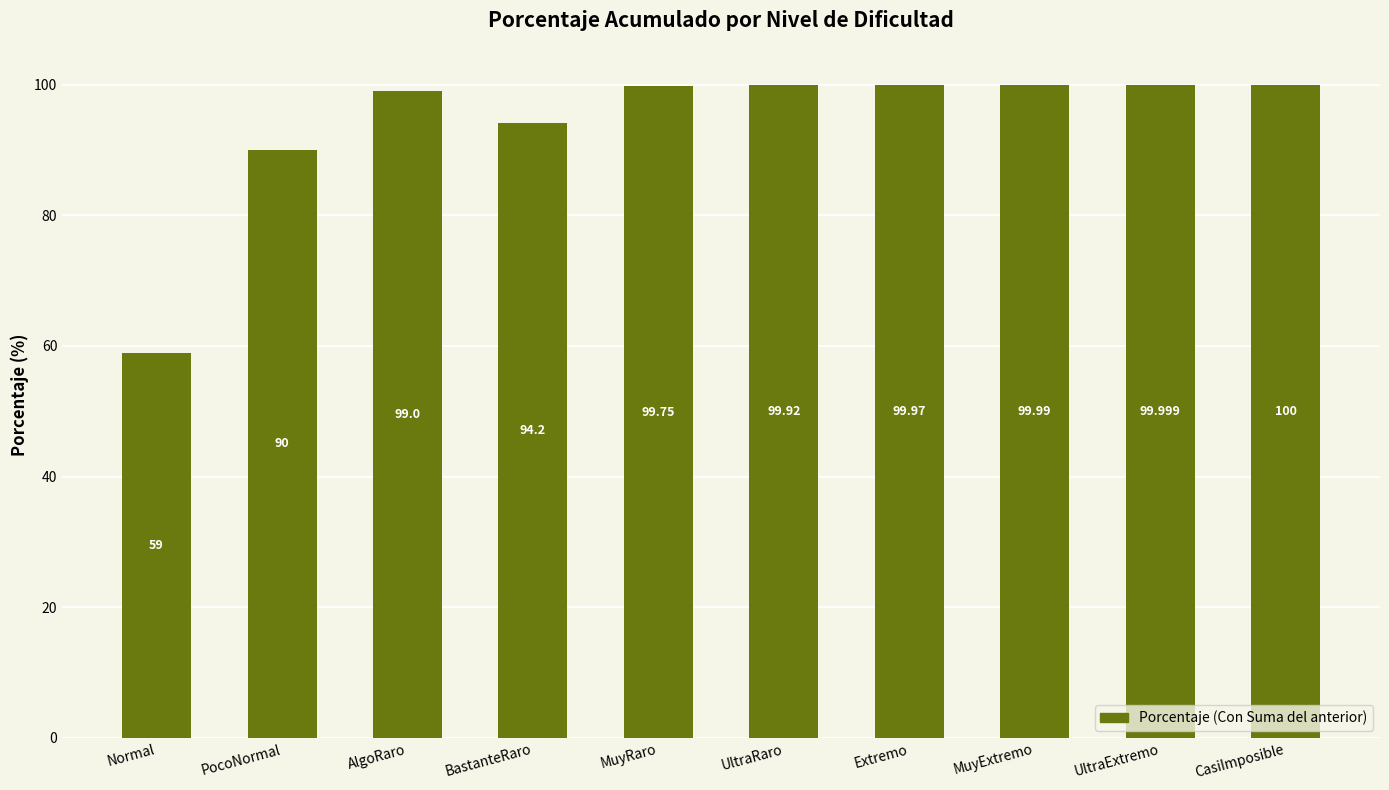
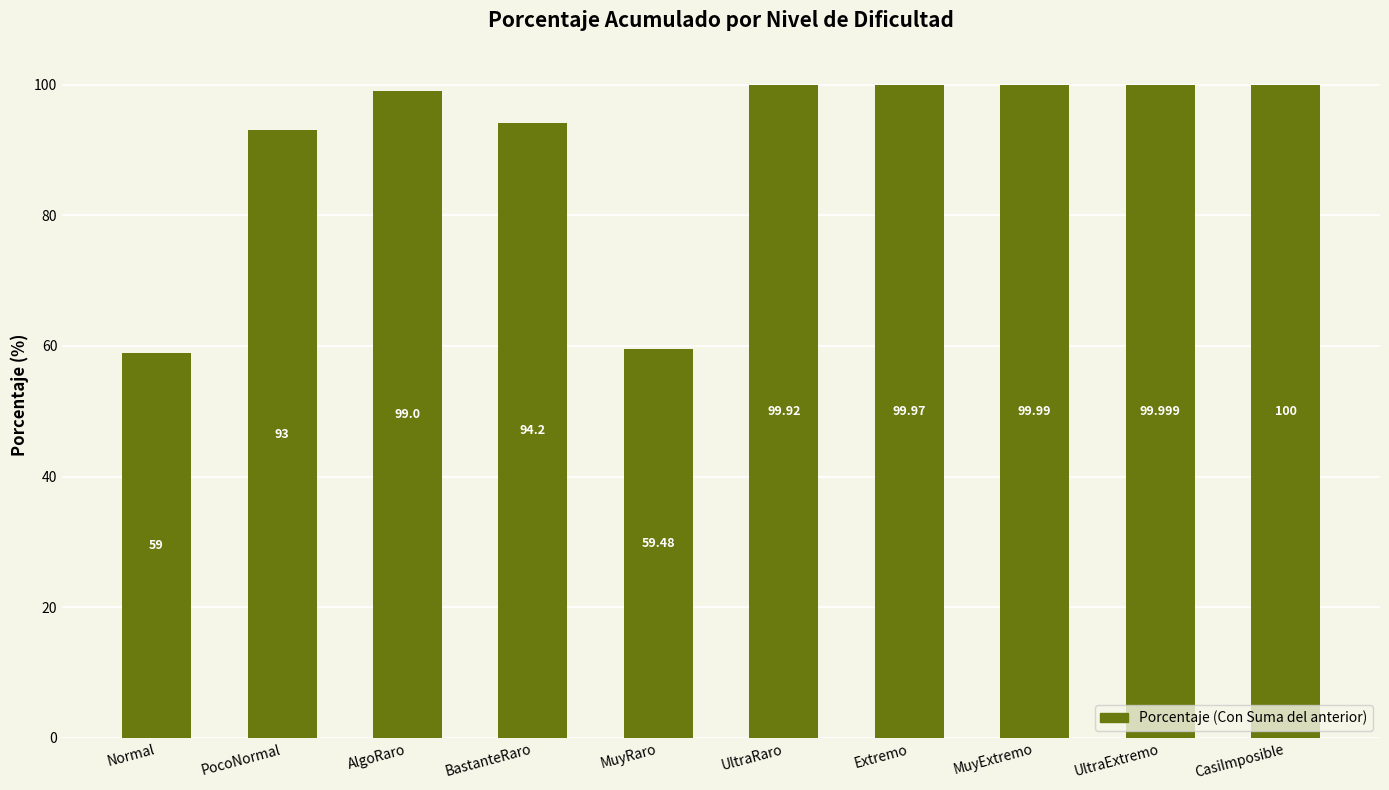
  {
    "Normal": 59,
-   "PocoNormal": 90,
+   "PocoNormal": 93,
    "AlgoRaro": 99.0,
    "BastanteRaro": 94.2,
-   "MuyRaro": 99.75,
+   "MuyRaro": 59.48,
    "UltraRaro": 99.92,
    "Extremo": 99.97,
    "MuyExtremo": 99.99,
    "UltraExtremo": 99.999,
    "CasiImposible": 100
  }
